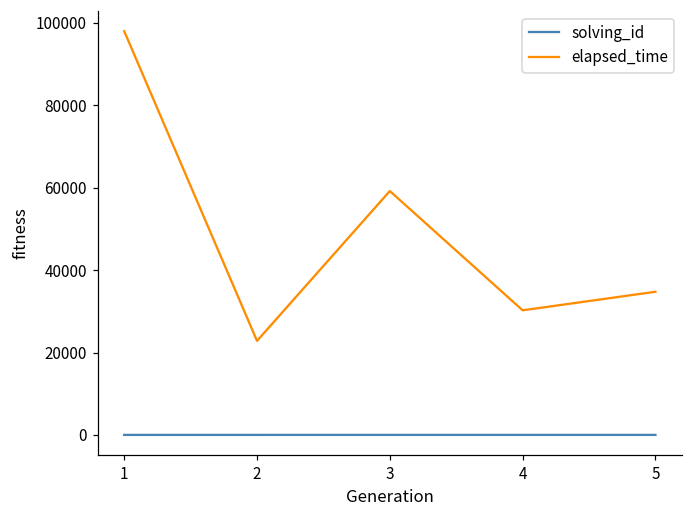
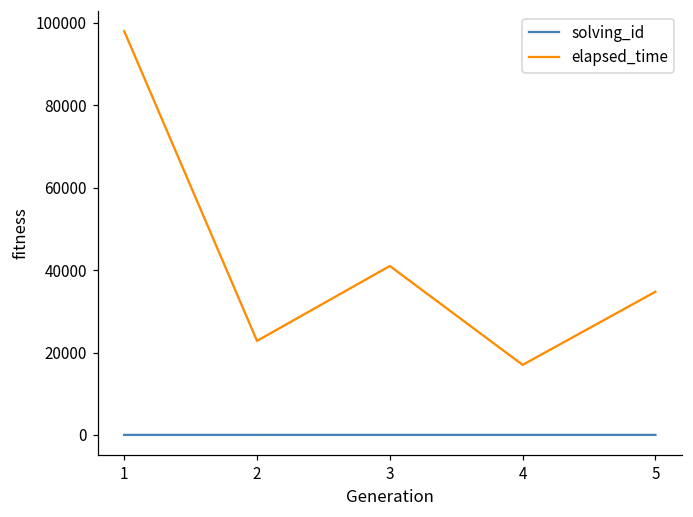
  {
    "solving_id": {
      "1": 0,
      "2": 0,
      "3": 0,
      "4": 0,
      "5": 0
    },
    "elapsed_time": {
      "1": 98000,
      "2": 23000,
-     "3": 59000,
-     "4": 30000,
+     "3": 41000,
+     "4": 17000,
      "5": 35000
    }
  }
